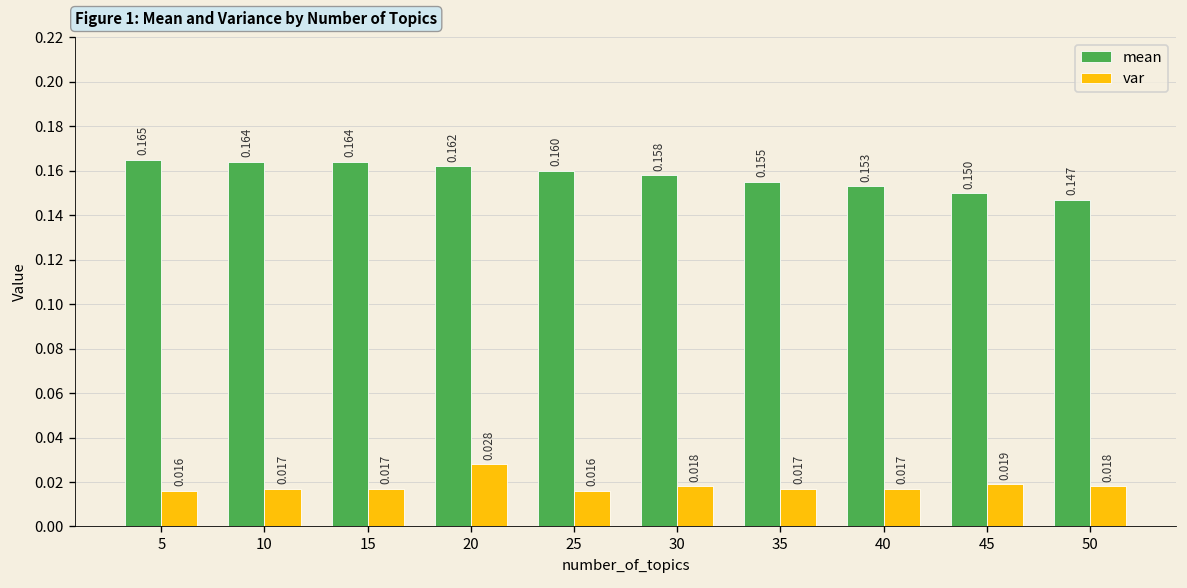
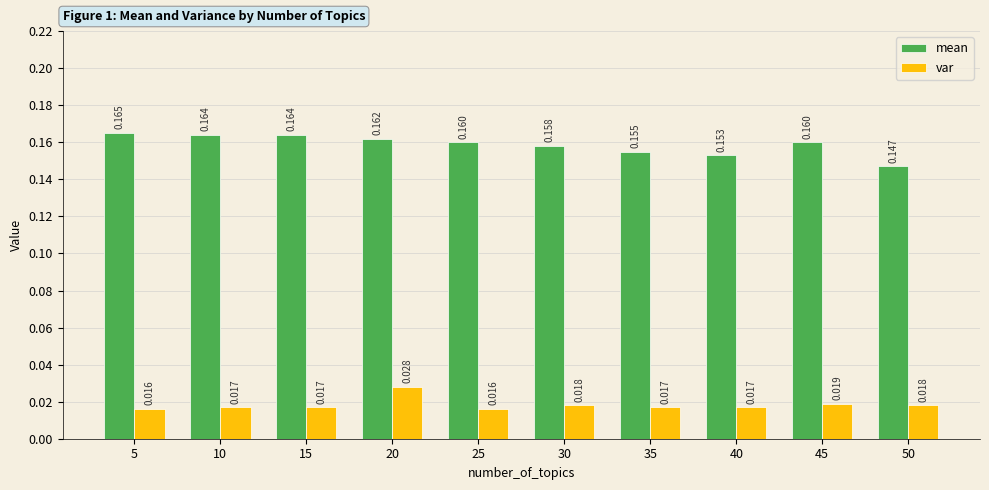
  {
    "mean": {
      "5": 0.165,
      "10": 0.164,
      "15": 0.164,
      "20": 0.162,
      "25": 0.160,
      "30": 0.158,
      "35": 0.155,
      "40": 0.153,
-     "45": 0.150,
+     "45": 0.160,
      "50": 0.147
    },
    "var": {
      "5": 0.016,
      "10": 0.017,
      "15": 0.017,
      "20": 0.028,
      "25": 0.016,
      "30": 0.018,
      "35": 0.017,
      "40": 0.017,
      "45": 0.019,
      "50": 0.018
    }
  }
